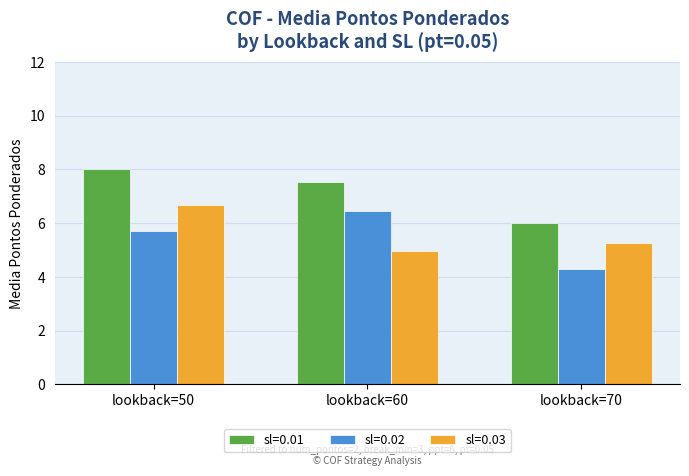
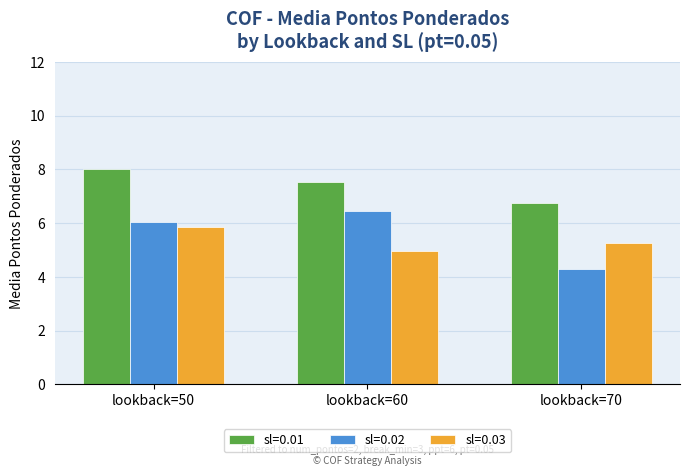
  {
    "sl=0.01": {
      "lookback=50": 8.0,
      "lookback=60": 7.5,
-     "lookback=70": 6.0
+     "lookback=70": 6.7
    },
    "sl=0.02": {
-     "lookback=50": 5.7,
+     "lookback=50": 6.0,
      "lookback=60": 6.5,
      "lookback=70": 4.3
    },
    "sl=0.03": {
-     "lookback=50": 6.7,
+     "lookback=50": 5.9,
      "lookback=60": 5.0,
      "lookback=70": 5.3
    }
  }
